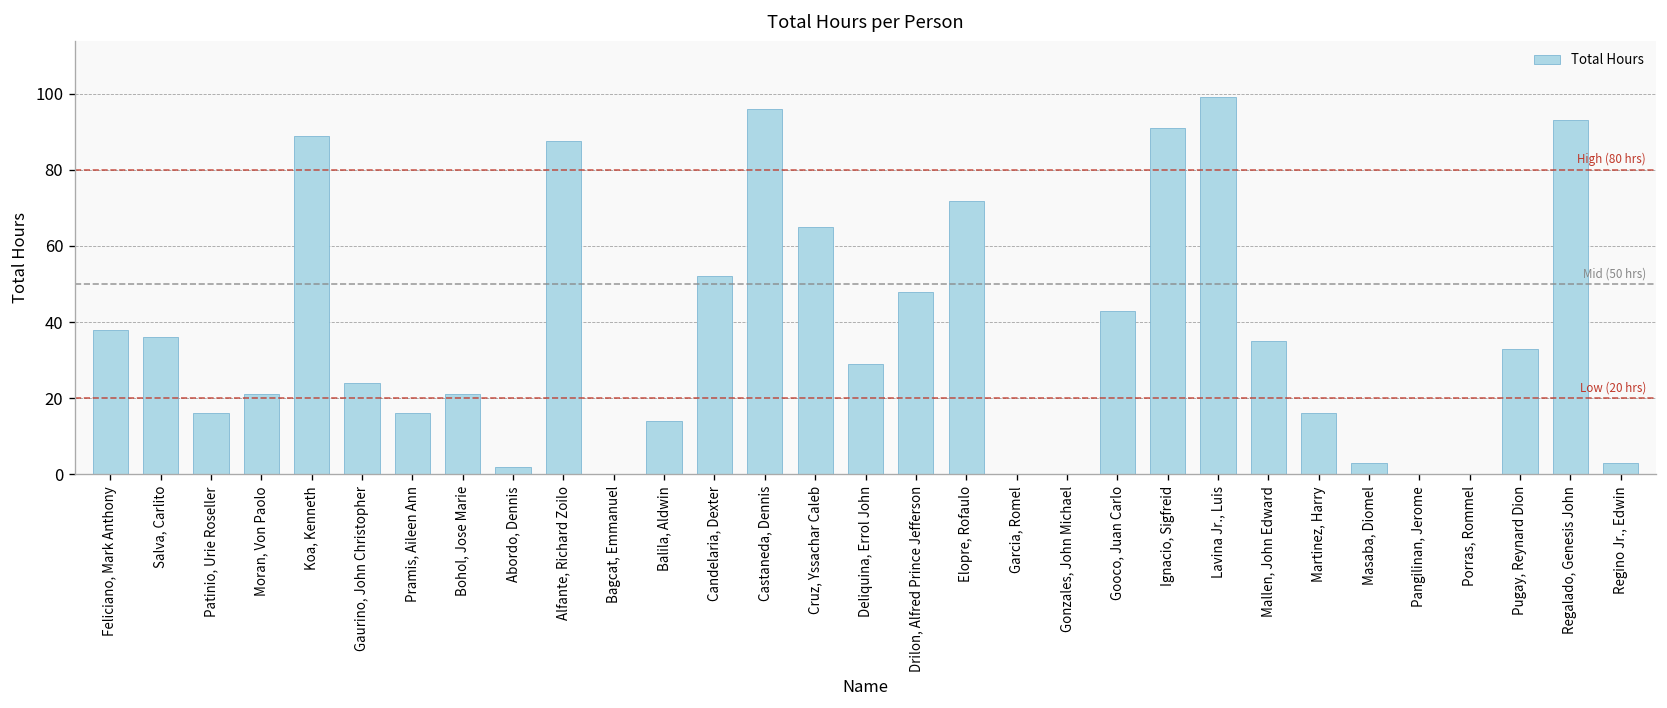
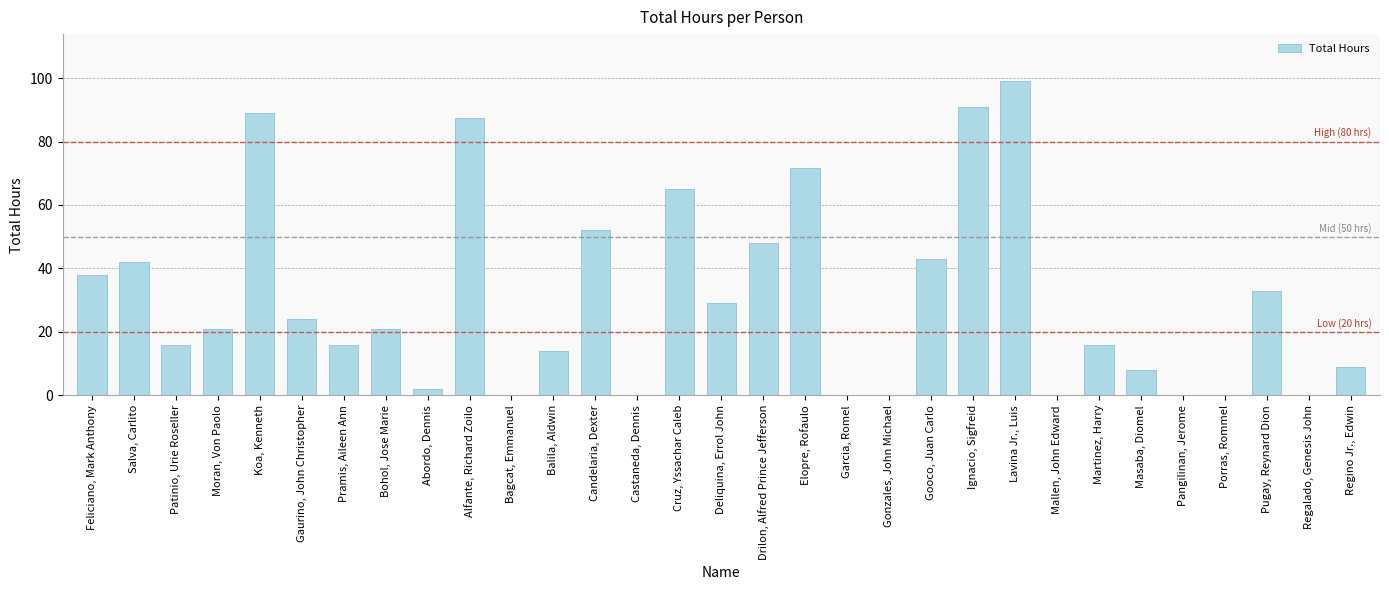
  {
    "Feliciano, Mark Anthony": 38,
-   "Salva, Carlito": 36,
+   "Salva, Carlito": 42,
    "Patinio, Urie Roseller": 16,
    "Moran, Von Paolo": 21,
    "Koa, Kenneth": 89,
    "Gaurino, John Christopher": 24,
    "Pramis, Aileen Ann": 16,
    "Bohol, Jose Marie": 21,
    "Abordo, Dennis": 2,
    "Alfante, Richard Zoilo": 88,
    "Bagcat, Emmanuel": 0,
    "Balila, Aldwin": 14,
    "Candelaria, Dexter": 52,
-   "Castaneda, Dennis": 96,
+   "Castaneda, Dennis": 0,
    "Cruz, Yssachar Caleb": 65,
    "Deliquina, Errol John": 29,
    "Drilon, Alfred Prince Jefferson": 48,
    "Elopre, Rofaulo": 72,
    "Garcia, Romel": 0,
    "Gonzales, John Michael": 0,
    "Gooco, Juan Carlo": 43,
    "Ignacio, Sigfreid": 91,
    "Lavina Jr., Luis": 99,
-   "Mallen, John Edward": 35,
+   "Mallen, John Edward": 0,
    "Martinez, Harry": 16,
-   "Masaba, Diomel": 3,
+   "Masaba, Diomel": 8,
    "Pangilinan, Jerome": 0,
    "Porras, Rommel": 0,
    "Pugay, Reynard Dion": 33,
-   "Regalado, Genesis John": 93,
-   "Regino Jr., Edwin": 3
+   "Regalado, Genesis John": 0,
+   "Regino Jr., Edwin": 9
  }
